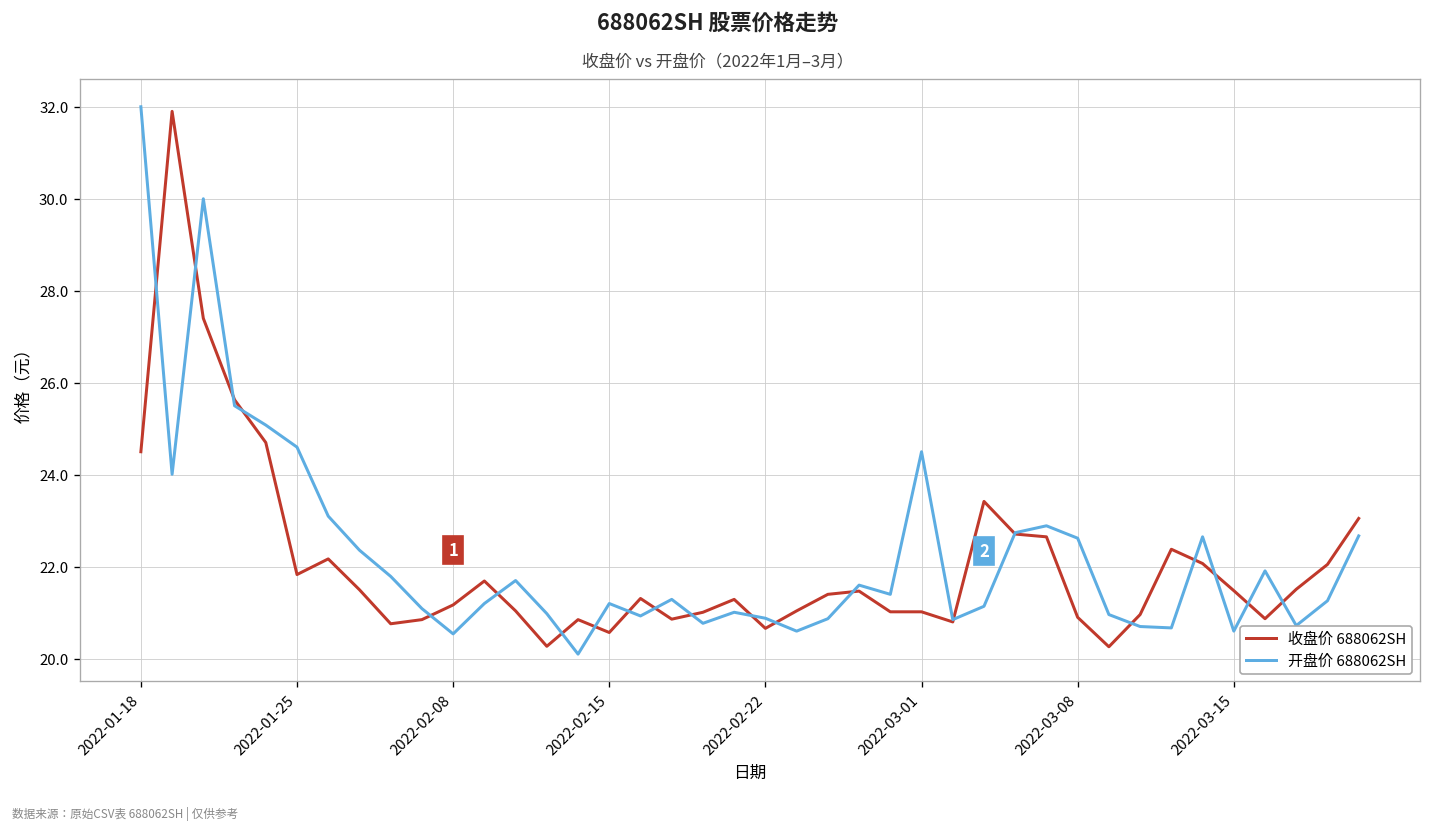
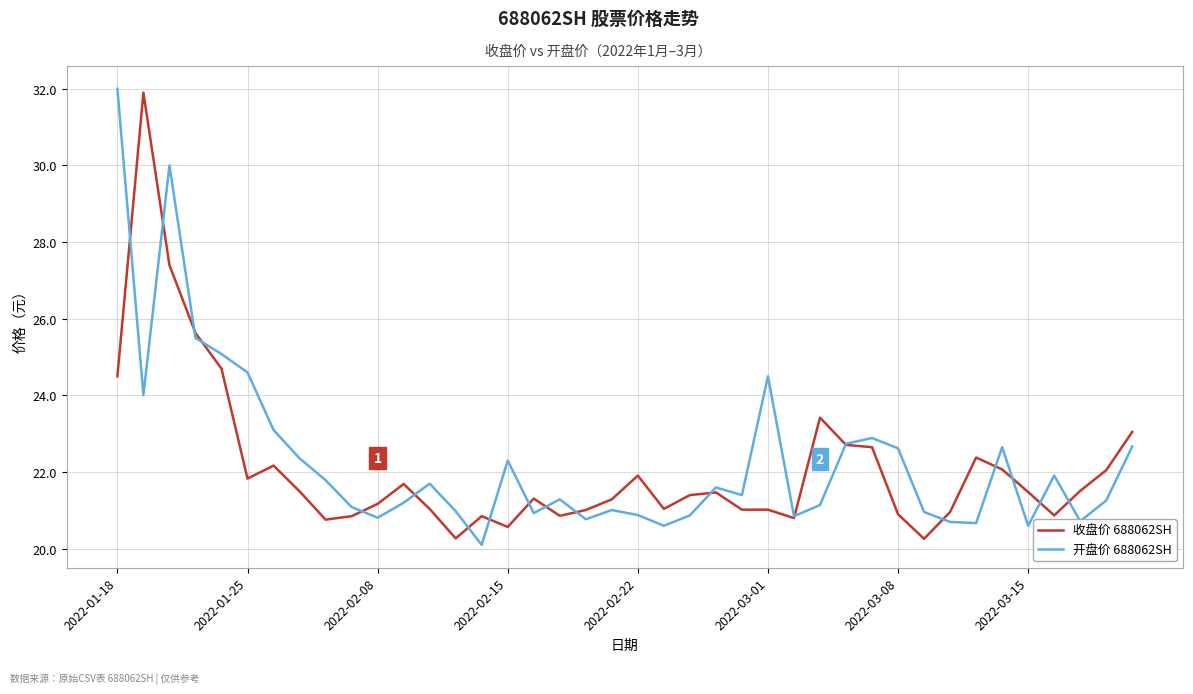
  {
    "收盘价 688062SH": {
      "2022-01-18": 24.5,
      "2022-01-25": 21.8,
      "2022-02-08": 21.2,
      "2022-02-15": 20.6,
-     "2022-02-22": 20.7,
+     "2022-02-22": 21.9,
      "2022-03-01": 21.0,
      "2022-03-08": 20.9,
      "2022-03-15": 21.5
    },
    "开盘价 688062SH": {
      "2022-01-18": 32.0,
      "2022-01-25": 24.6,
-     "2022-02-08": 20.5,
-     "2022-02-15": 21.2,
+     "2022-02-08": 20.8,
+     "2022-02-15": 22.3,
      "2022-02-22": 20.9,
      "2022-03-01": 24.5,
      "2022-03-08": 22.6,
      "2022-03-15": 20.6
    }
  }
